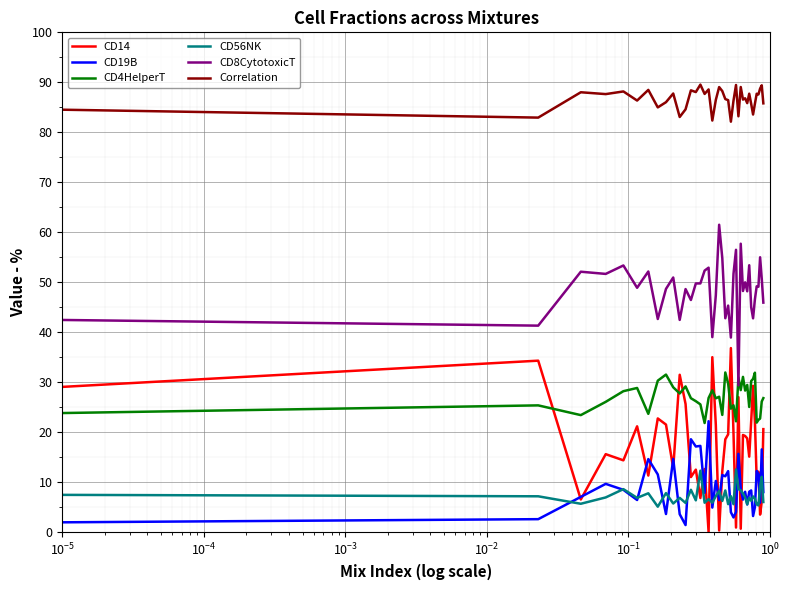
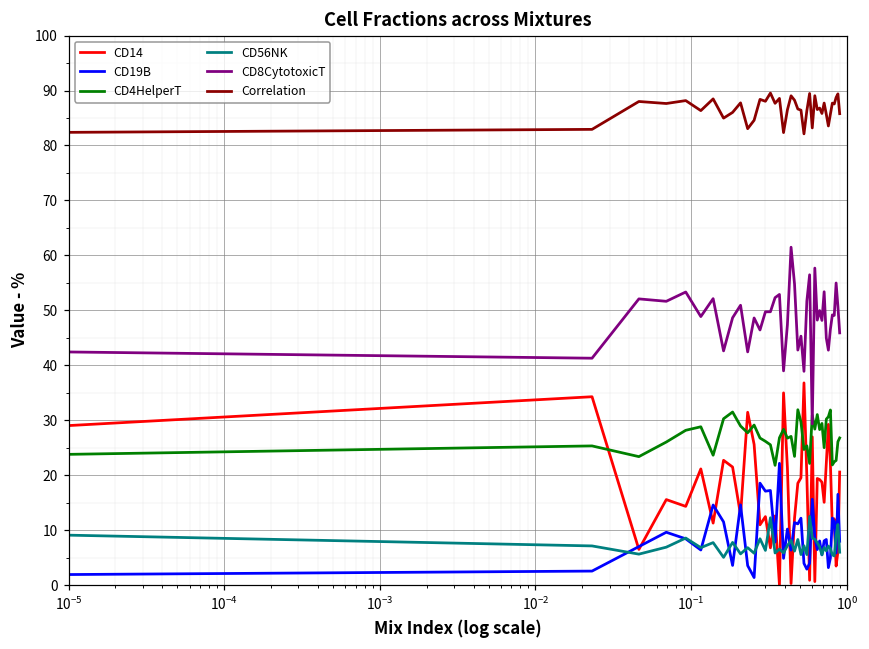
  {
    "CD14": {
      "10^-5": 29
    },
    "CD19B": {
      "10^-5": 2
    },
    "CD4HelperT": {
      "10^-5": 24
    },
    "CD56NK": {
-     "10^-5": 7
+     "10^-5": 9
    },
    "CD8CytotoxicT": {
      "10^-5": 42
    },
    "Correlation": {
-     "10^-5": 85
+     "10^-5": 82
    }
  }
